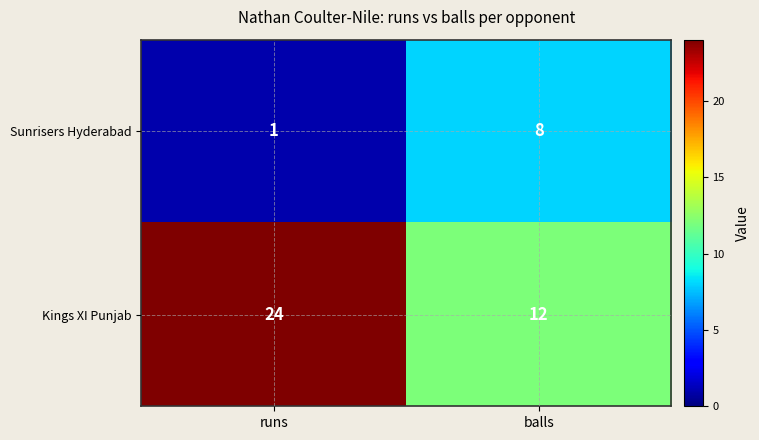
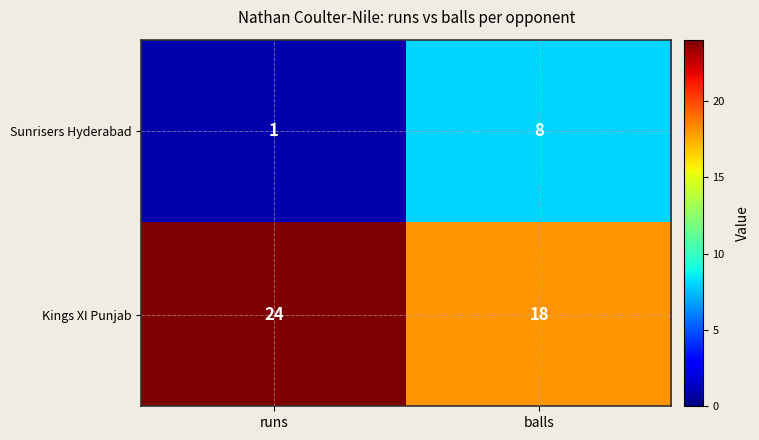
  {
    "Sunrisers Hyderabad": {
      "runs": 1,
      "balls": 8
    },
    "Kings XI Punjab": {
      "runs": 24,
-     "balls": 12
+     "balls": 18
    }
  }
